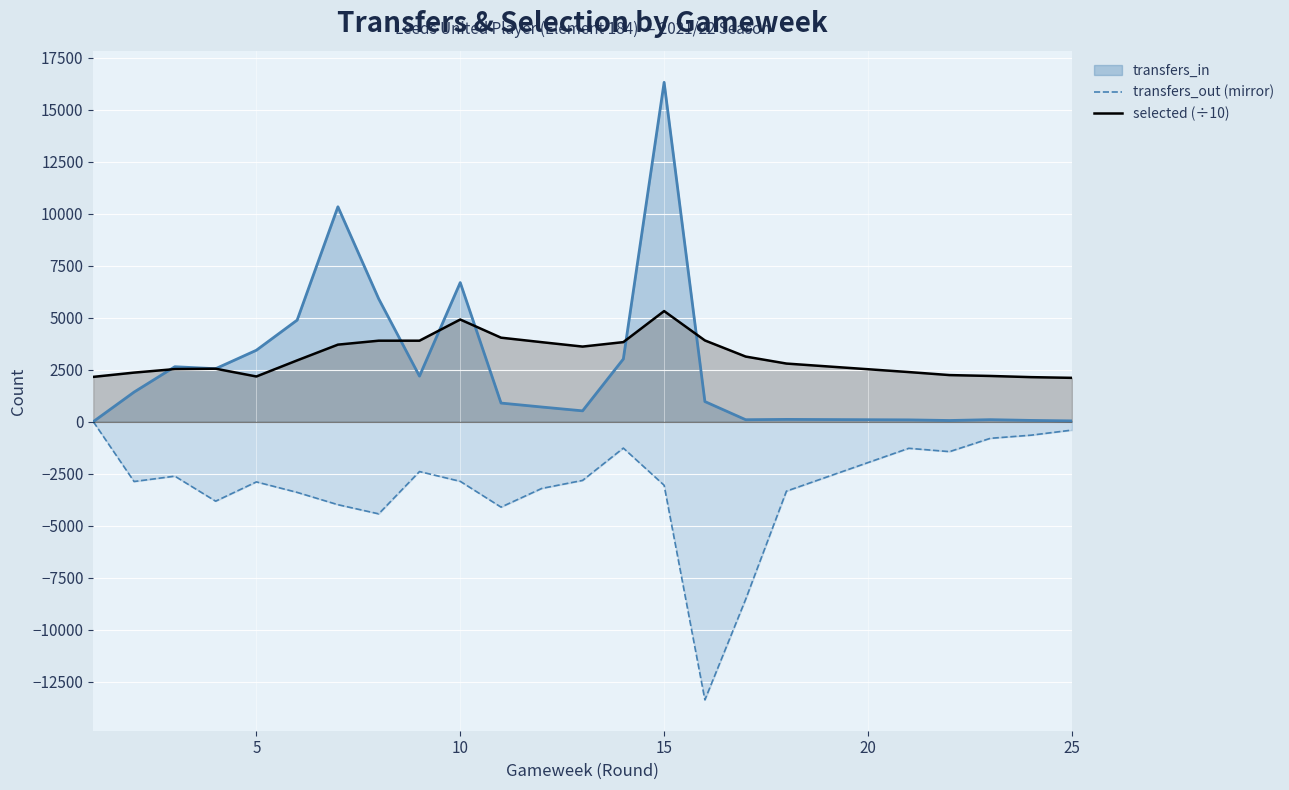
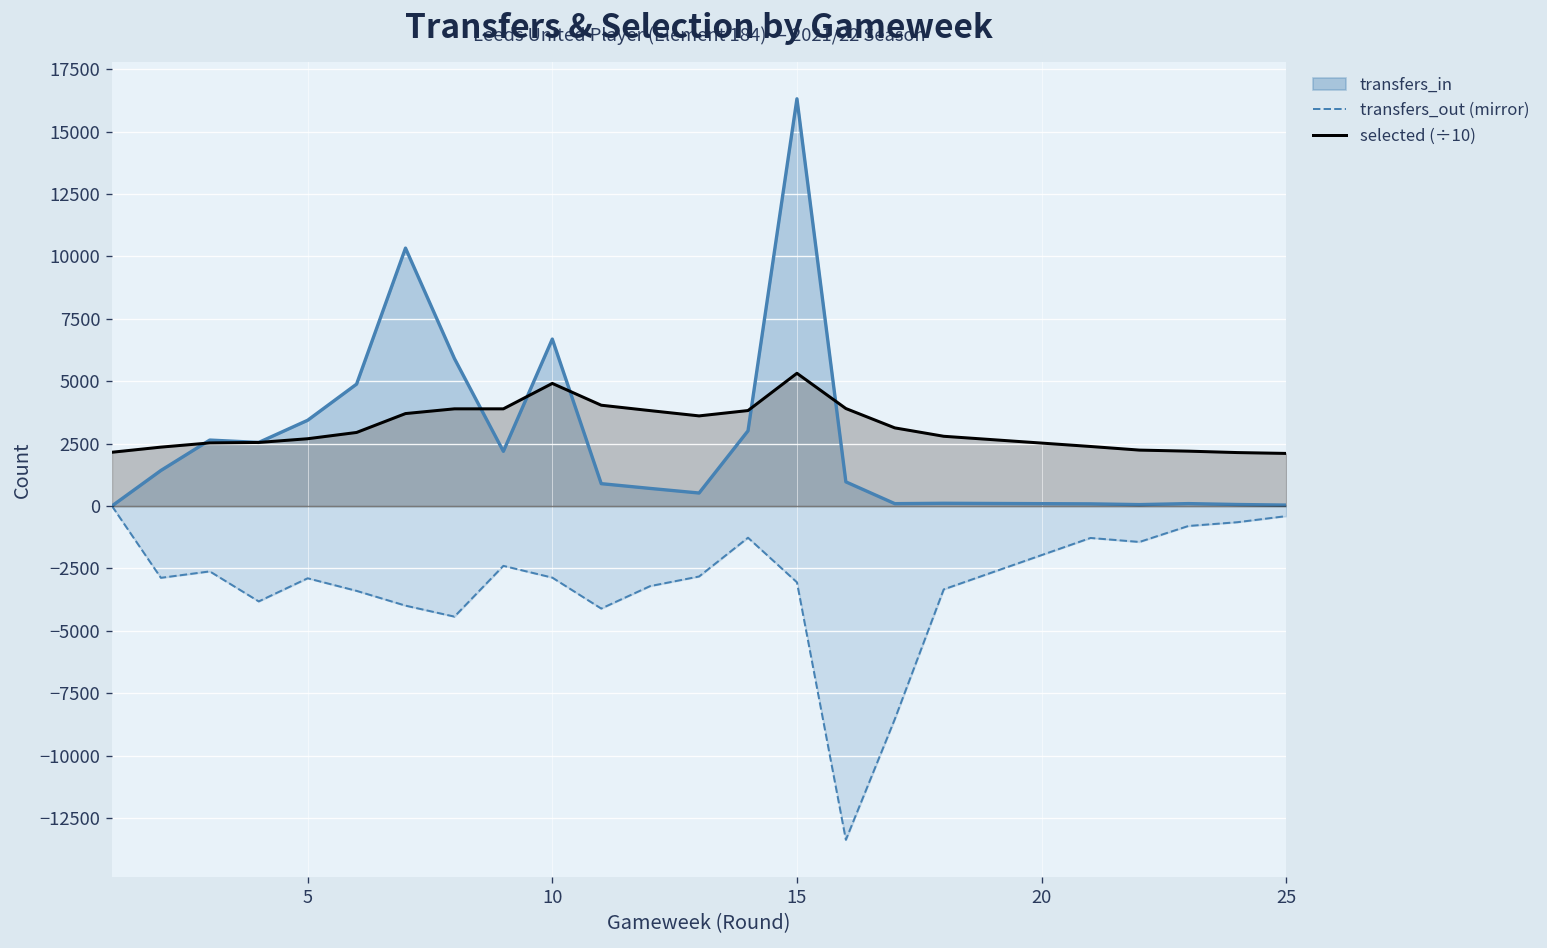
  {
    "selected (÷10)": {
-     "5": 2200,
+     "5": 2700,
      "10": 4900,
      "15": 5300,
      "25": 2100
    }
  }
